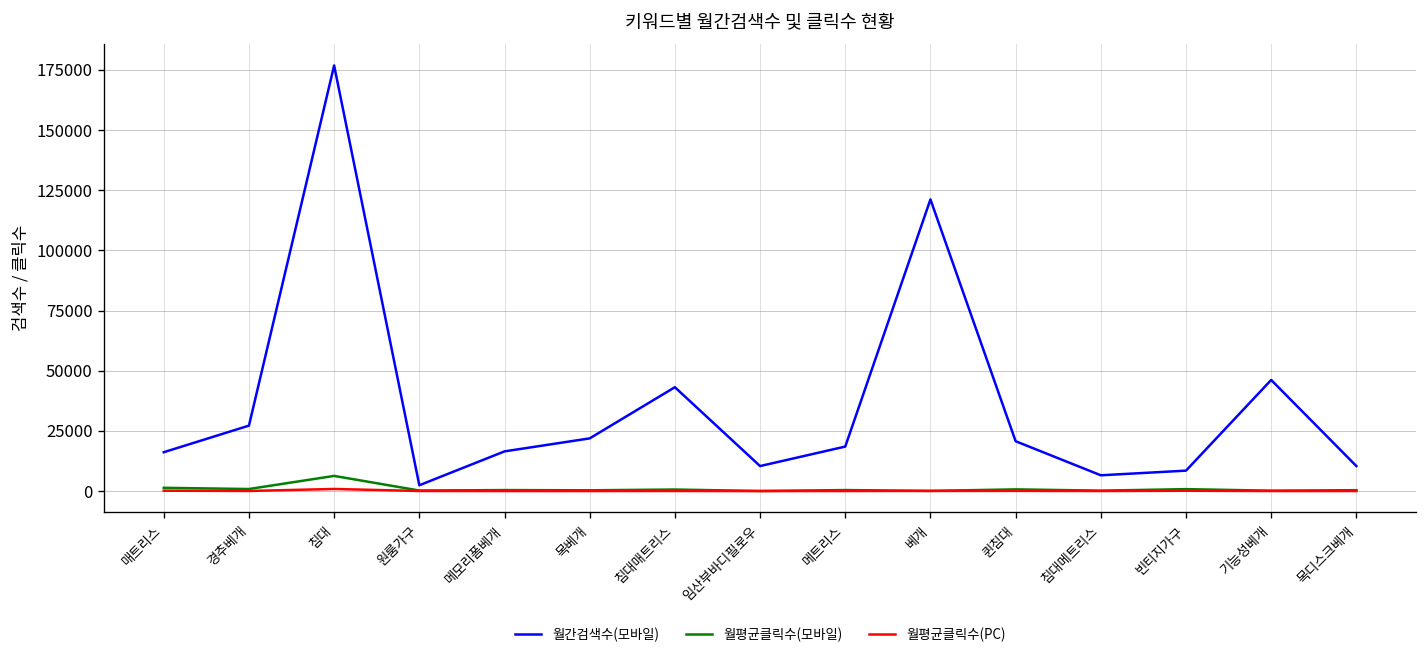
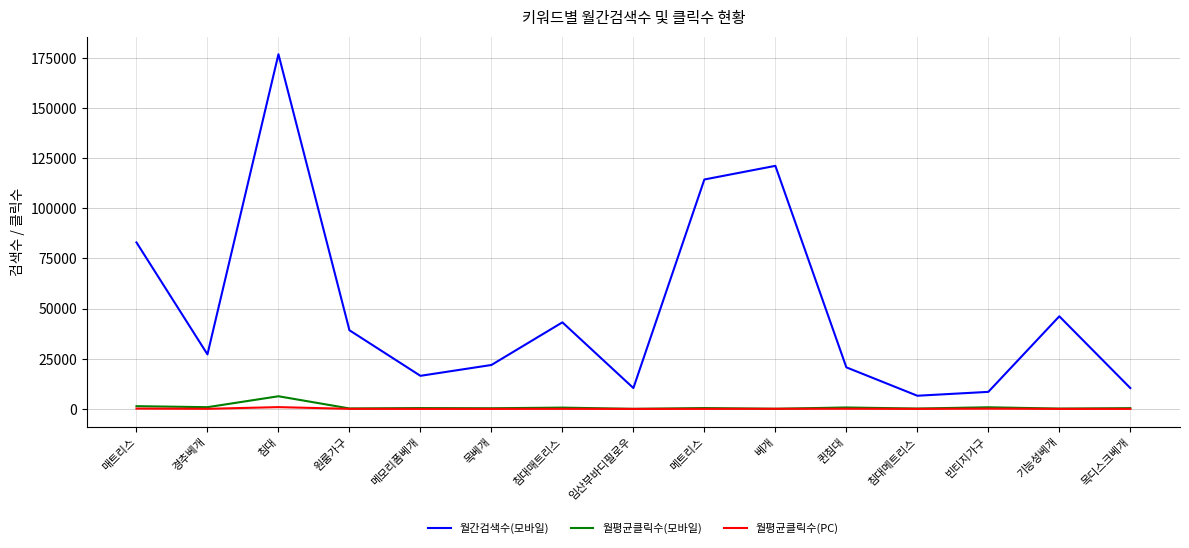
  {
    "월간검색수(모바일)": {
-     "매트리스": 16000,
+     "매트리스": 83000,
      "경추베개": 27000,
      "침대": 177000,
-     "원룸가구": 2000,
+     "원룸가구": 39000,
      "메모리폼베개": 17000,
      "목베개": 22000,
      "침대매트리스": 43000,
      "임산부바디필로우": 10000,
-     "메트리스": 19000,
+     "메트리스": 114000,
      "베개": 121000,
      "퀸침대": 21000,
      "침대메트리스": 7000,
      "빈티지가구": 9000,
      "기능성베개": 46000,
      "목디스크베개": 10000
    },
    "월평균클릭수(모바일)": {
      "침대": 6000
    },
    "월평균클릭수(PC)": {
      "침대": 1000
    }
  }
